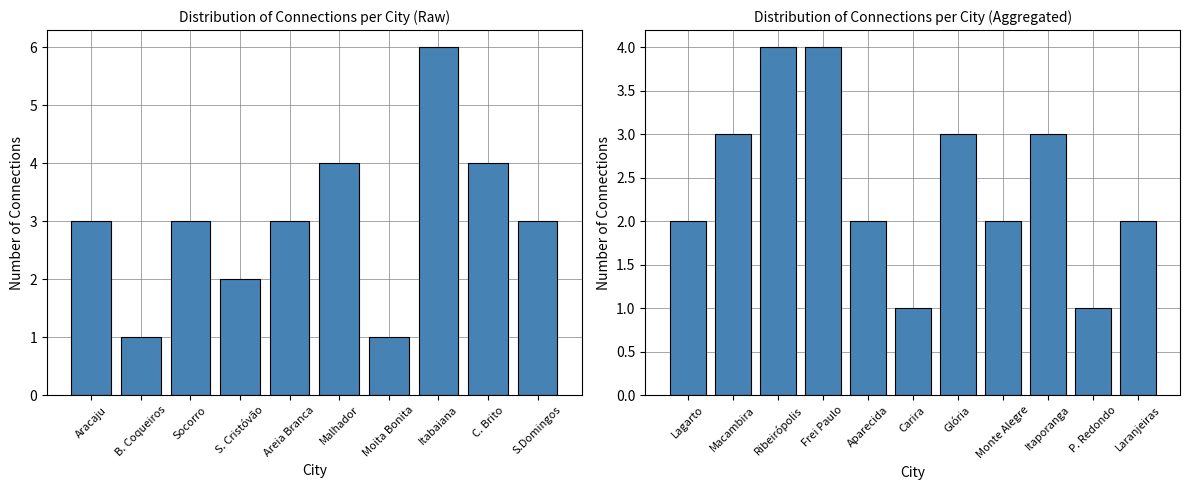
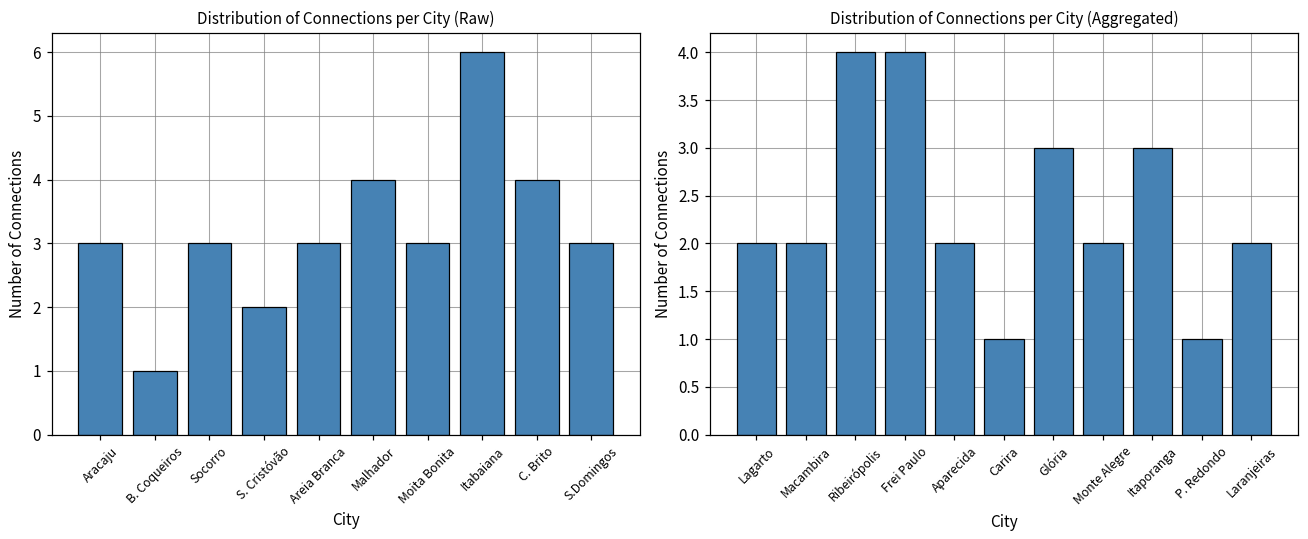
  {
    "Distribution of Connections per City (Raw)": {
      "Aracaju": 3,
      "B. Coqueiros": 1,
      "Socorro": 3,
      "S. Cristóvão": 2,
      "Areia Branca": 3,
      "Malhador": 4,
-     "Moita Bonita": 1,
+     "Moita Bonita": 3,
      "Itabaiana": 6,
      "C. Brito": 4,
      "S.Domingos": 3
    },
    "Distribution of Connections per City (Aggregated)": {
      "Lagarto": 2,
-     "Macambira": 3,
+     "Macambira": 2,
      "Ribeirópolis": 4,
      "Frei Paulo": 4,
      "Aparecida": 2,
      "Carira": 1,
      "Glória": 3,
      "Monte Alegre": 2,
      "Itaporanga": 3,
      "P. Redondo": 1,
      "Laranjeiras": 2
    }
  }
